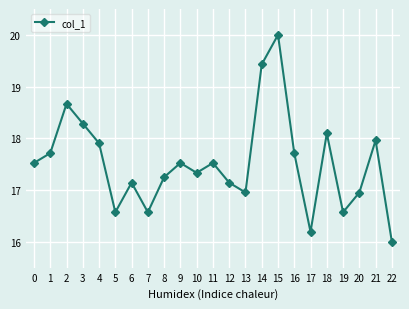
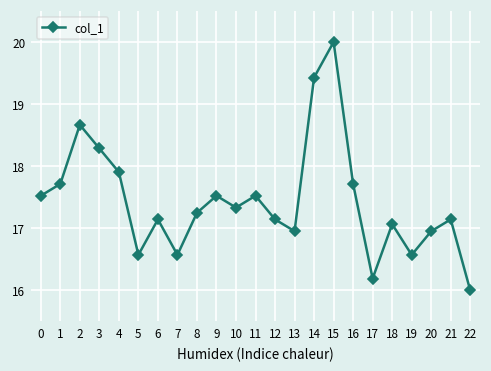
  {
    "0": 17.5,
    "1": 17.7,
    "2": 18.7,
    "3": 18.3,
    "4": 17.9,
    "5": 16.6,
    "6": 17.1,
    "7": 16.6,
    "8": 17.2,
    "9": 17.5,
    "10": 17.3,
    "11": 17.5,
    "12": 17.1,
    "13": 17.0,
    "14": 19.4,
    "15": 20.0,
    "16": 17.7,
    "17": 16.2,
-   "18": 18.1,
+   "18": 17.1,
    "19": 16.6,
    "20": 17.0,
-   "21": 18.0,
+   "21": 17.1,
    "22": 16.0
  }
